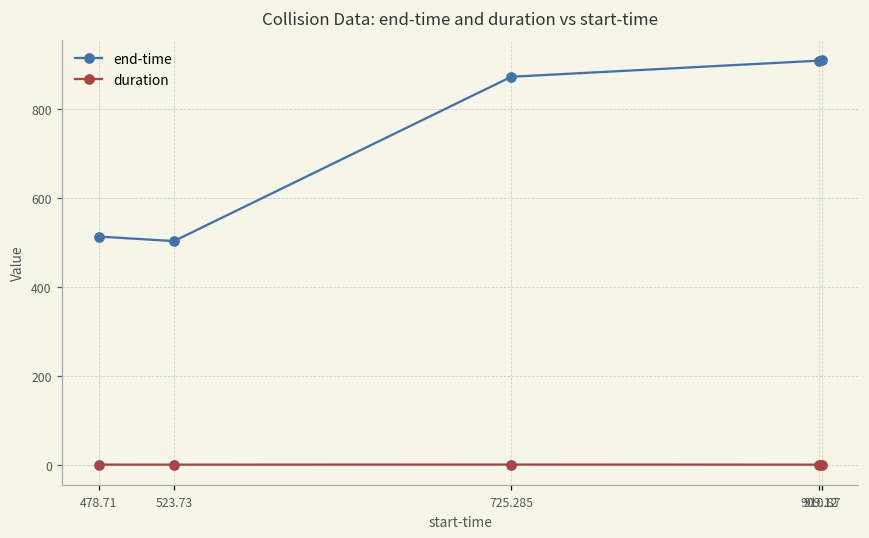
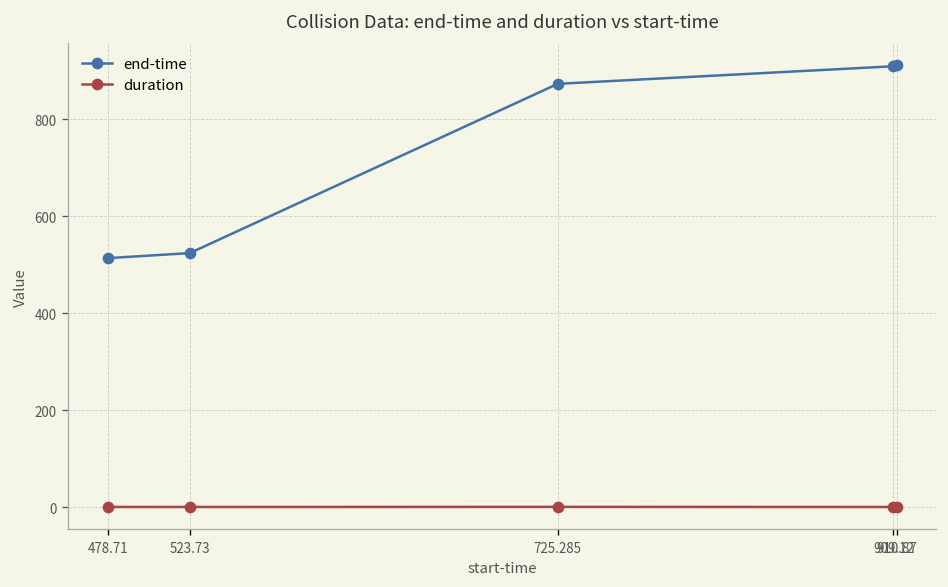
  {
    "end-time": {
      "478.71": 510,
-     "523.73": 500,
+     "523.73": 520,
      "725.285": 870
    },
    "duration": {
      "478.71": 0,
      "523.73": 0,
      "725.285": 0
    }
  }
